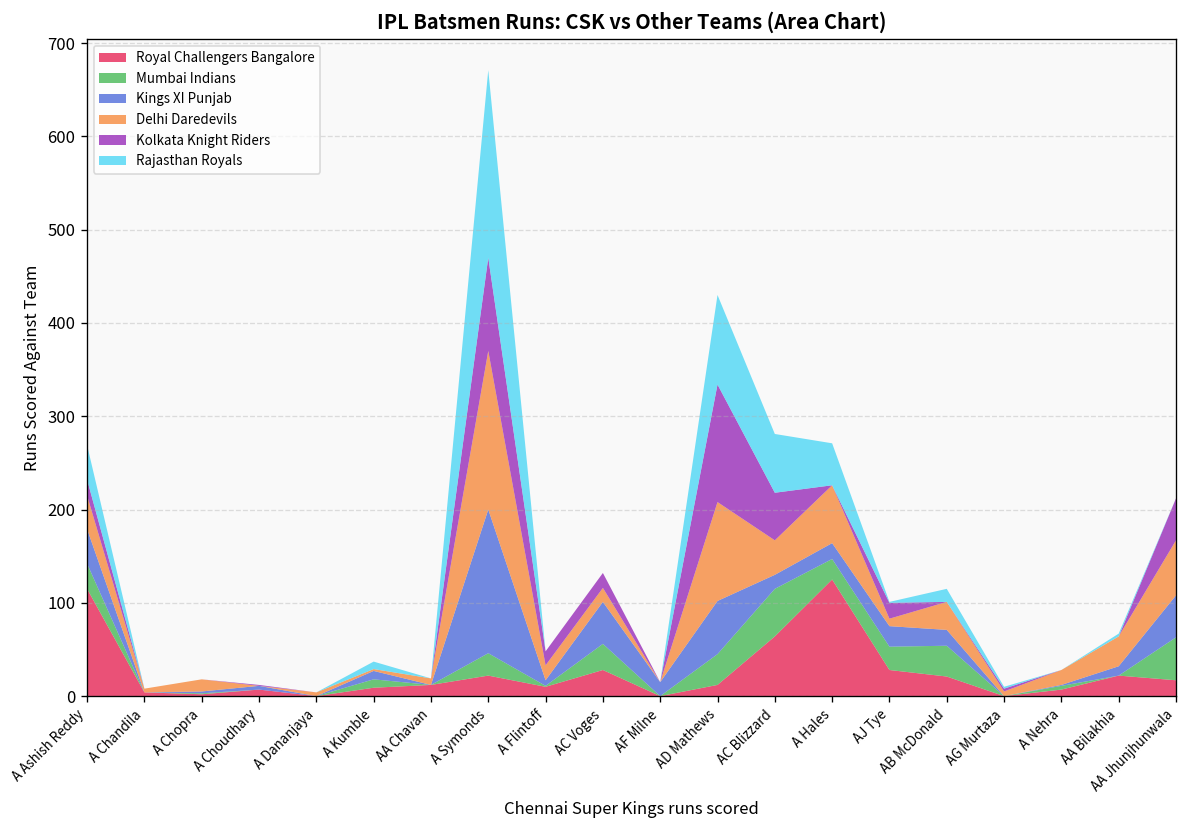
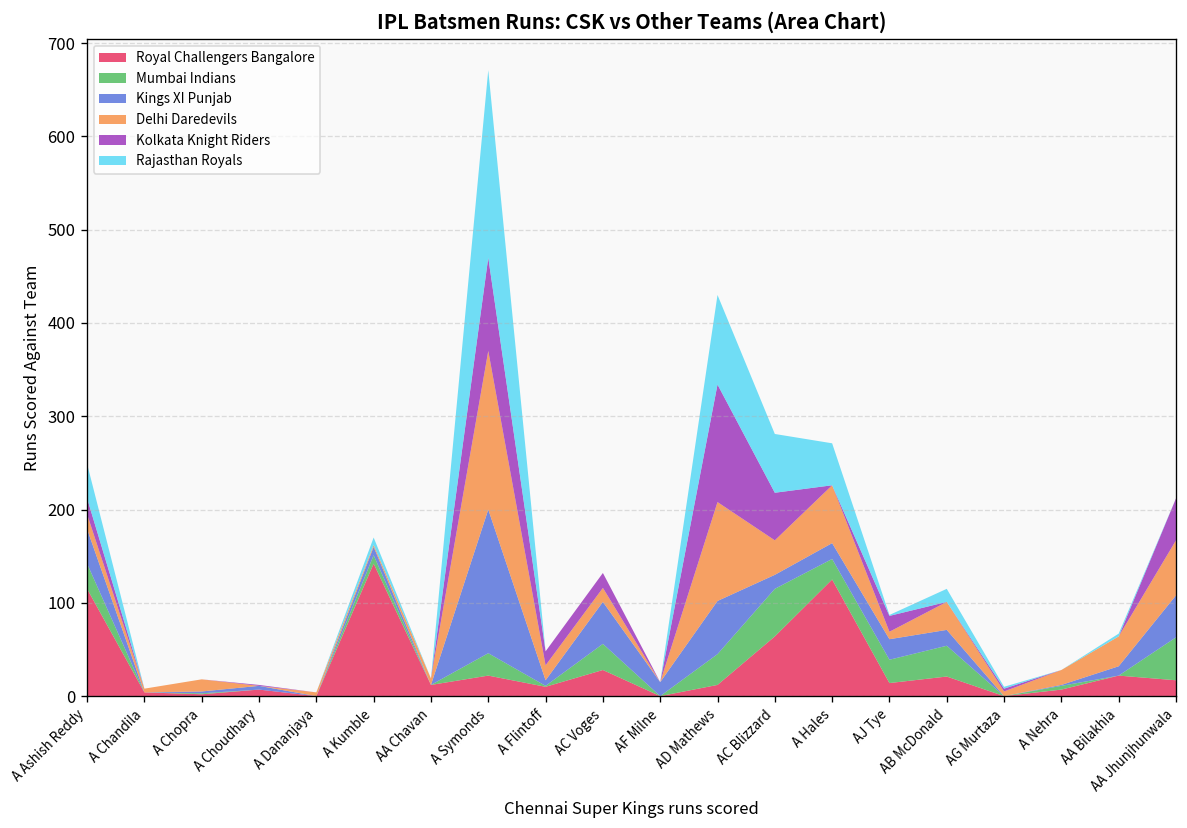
  {
    "Royal Challengers Bangalore": {
      "A Ashish Reddy": 120,
-     "A Kumble": 10,
+     "A Kumble": 140,
      "A Symonds": 20,
      "AC Voges": 30,
      "AD Mathews": 10,
      "AC Blizzard": 60,
      "A Hales": 130,
-     "AJ Tye": 30,
+     "AJ Tye": 10,
      "AB McDonald": 20,
      "A Nehra": 10,
      "AA Jhunjhunwala": 20
    },
    "Mumbai Indians": {
      "A Ashish Reddy": 30,
      "A Kumble": 10,
      "A Symonds": 20,
      "AC Voges": 30,
      "AD Mathews": 30,
      "AC Blizzard": 50,
      "A Hales": 20,
      "AJ Tye": 30,
      "AB McDonald": 30,
      "AA Jhunjhunwala": 50
    },
    "Kings XI Punjab": {
      "A Ashish Reddy": 40,
      "A Symonds": 150,
      "A Flintoff": 10,
      "AC Voges": 50,
      "AD Mathews": 60,
      "AC Blizzard": 20,
      "A Hales": 20,
      "AJ Tye": 20,
      "AB McDonald": 20,
      "AA Bilakhia": 10,
      "AA Jhunjhunwala": 50
    },
    "Delhi Daredevils": {
-     "A Ashish Reddy": 40,
+     "A Ashish Reddy": 20,
      "A Symonds": 170,
      "A Flintoff": 20,
      "AC Voges": 20,
      "AD Mathews": 110,
      "AC Blizzard": 40,
      "AJ Tye": 10,
      "AA Jhunjhunwala": 60
    },
    "Kolkata Knight Riders": {
      "A Ashish Reddy": 20,
      "A Symonds": 100,
      "AD Mathews": 130,
      "AC Blizzard": 50
    },
    "Rajasthan Royals": {
      "A Ashish Reddy": 40,
      "A Kumble": 10,
      "A Symonds": 200,
      "AD Mathews": 100,
      "AC Blizzard": 60,
      "A Hales": 50,
      "AB McDonald": 10
    }
  }
